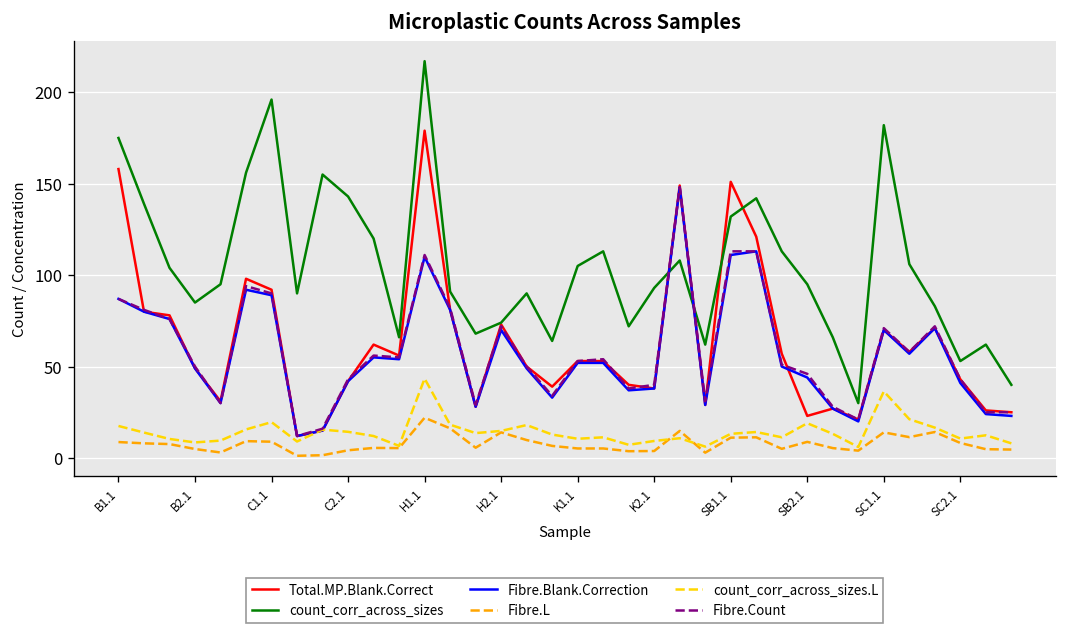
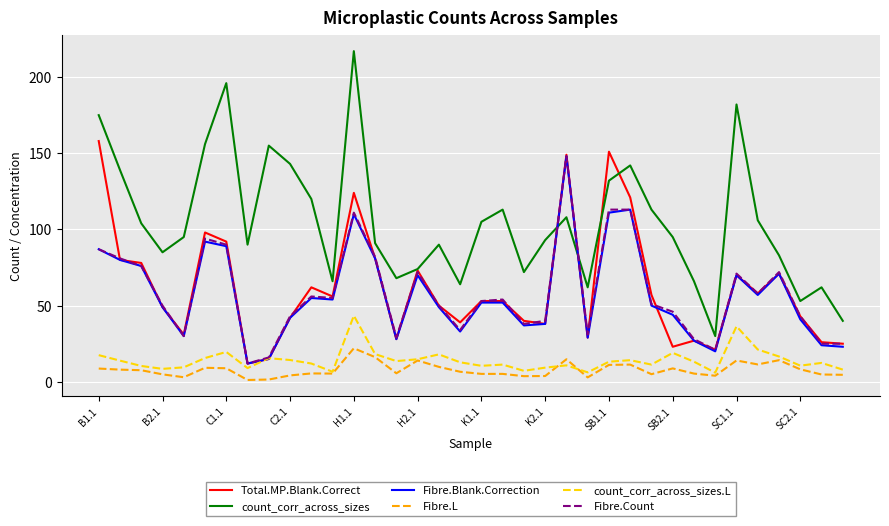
  {
    "Total.MP.Blank.Correct": {
      "B1.1": 158,
      "C1.1": 92,
-     "H1.1": 179,
+     "H1.1": 124,
      "SB1.1": 151,
      "SB2.1": 23
    },
    "count_corr_across_sizes": {
      "B1.1": 175,
      "B2.1": 85,
      "C1.1": 196,
      "C2.1": 143,
      "H1.1": 217,
      "K1.1": 105,
      "K2.1": 93,
      "SB1.1": 132,
      "SB2.1": 95,
      "SC1.1": 182,
      "SC2.1": 53
    },
    "Fibre.Blank.Correction": {
      "H2.1": 70,
      "SB1.1": 111,
      "SB2.1": 44,
      "SC2.1": 41
    },
    "Fibre.Count": {
      "K2.1": 40,
      "SB1.1": 113,
      "SB2.1": 46
    }
  }
